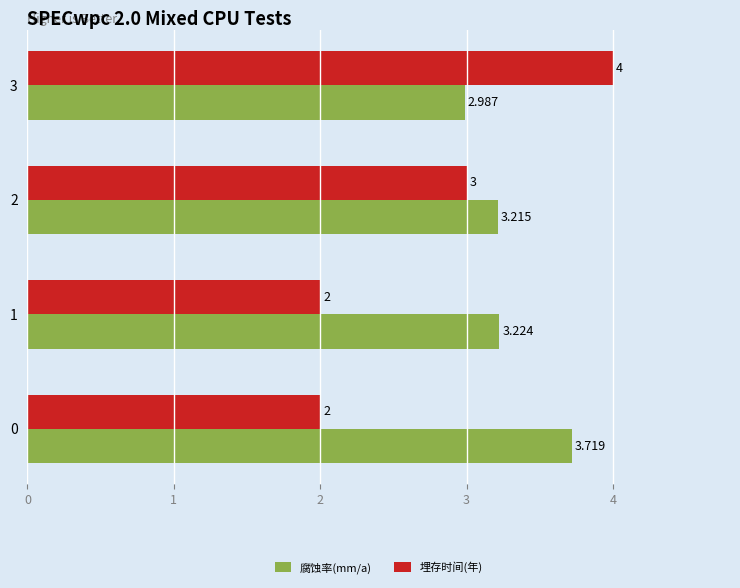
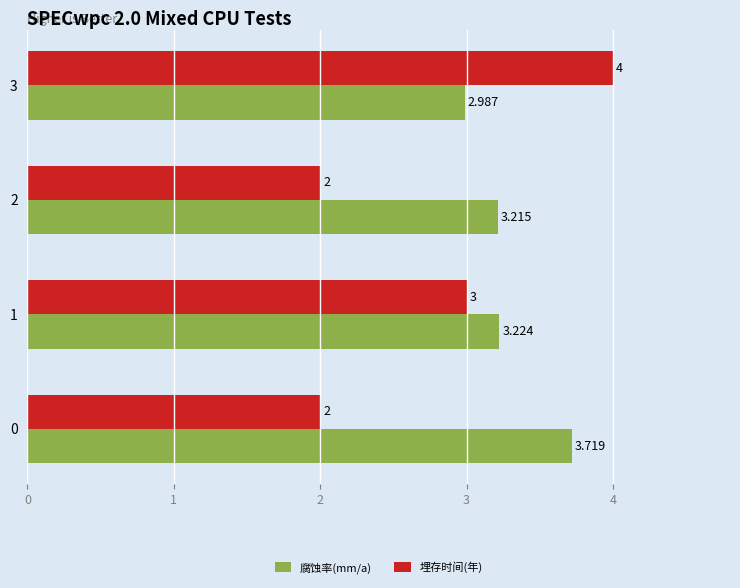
  {
    "腐蚀率(mm/a)": {
      "3": 2.987,
      "2": 3.215,
      "1": 3.224,
      "0": 3.719
    },
    "埋存时间(年)": {
      "3": 4,
-     "2": 3,
-     "1": 2,
+     "2": 2,
+     "1": 3,
      "0": 2
    }
  }
